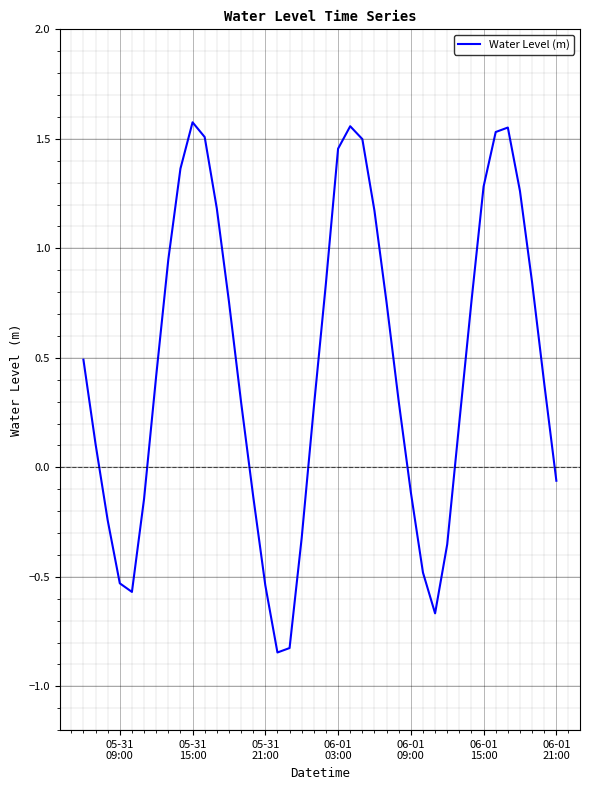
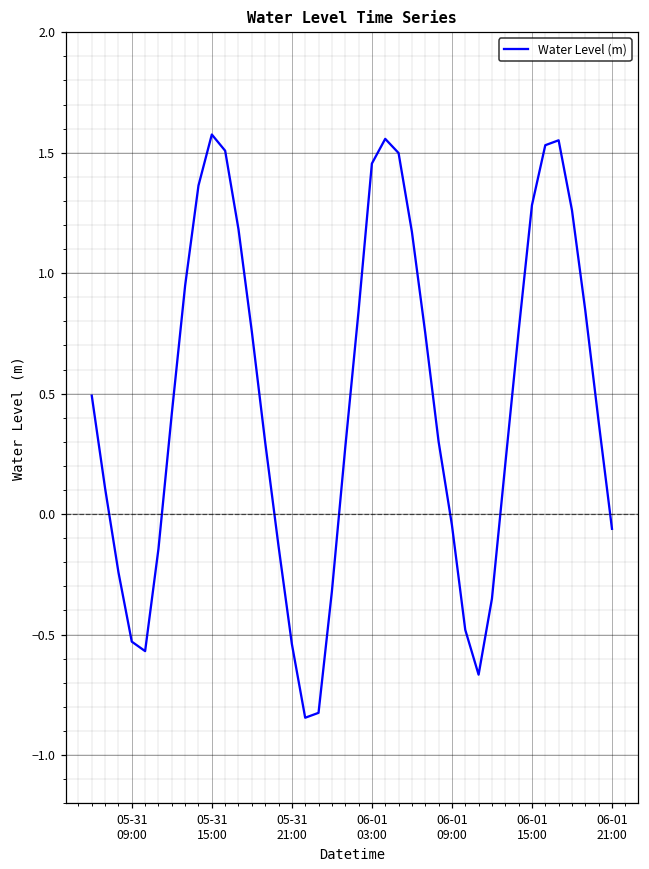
  {
    "05-31 09:00": -0.53,
    "05-31 15:00": 1.58,
    "05-31 21:00": -0.54,
    "06-01 03:00": 1.45,
-   "06-01 09:00": -0.11,
+   "06-01 09:00": -0.05,
    "06-01 15:00": 1.28,
    "06-01 21:00": -0.06
  }
